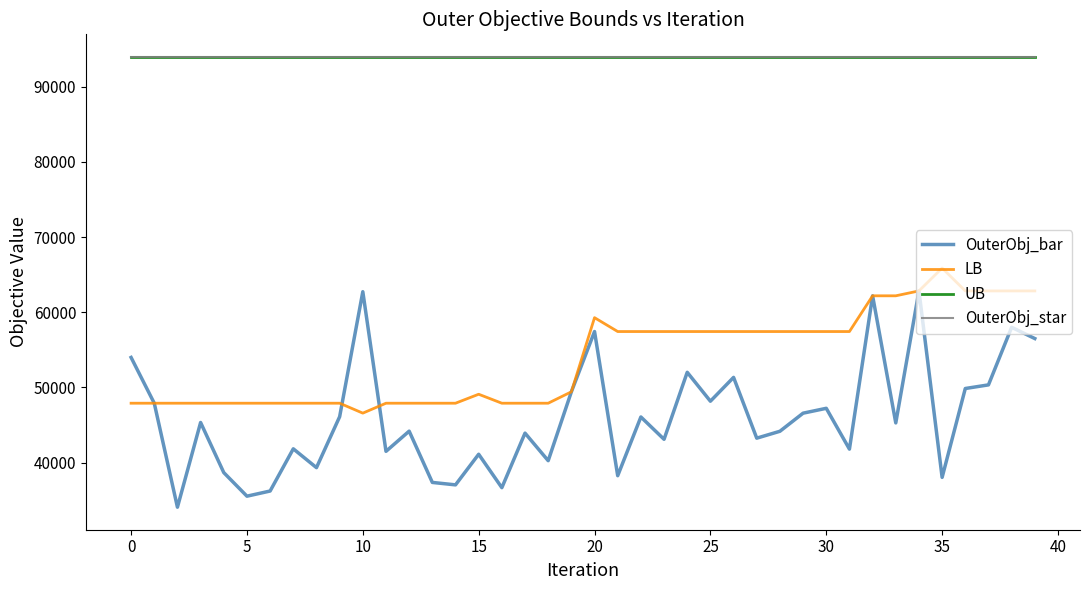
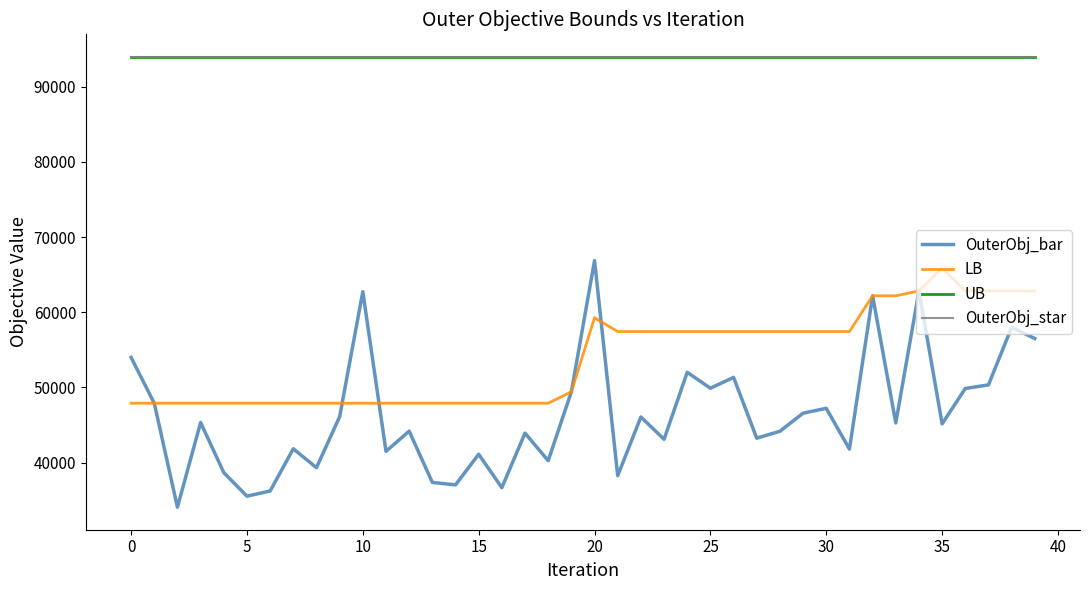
  {
    "OuterObj_bar": {
      "0": 54000,
      "5": 36000,
      "10": 63000,
      "15": 41000,
-     "20": 57000,
-     "25": 48000,
+     "20": 67000,
+     "25": 50000,
      "30": 47000,
-     "35": 38000
+     "35": 45000
    },
    "LB": {
      "0": 48000,
      "5": 48000,
-     "10": 47000,
-     "15": 49000,
+     "10": 48000,
+     "15": 48000,
      "20": 59000,
      "25": 57000,
      "30": 57000
    },
    "OuterObj_star": {
      "0": 94000,
      "5": 94000,
      "10": 94000,
      "15": 94000,
      "20": 94000,
      "25": 94000,
      "30": 94000,
      "35": 94000
    }
  }
